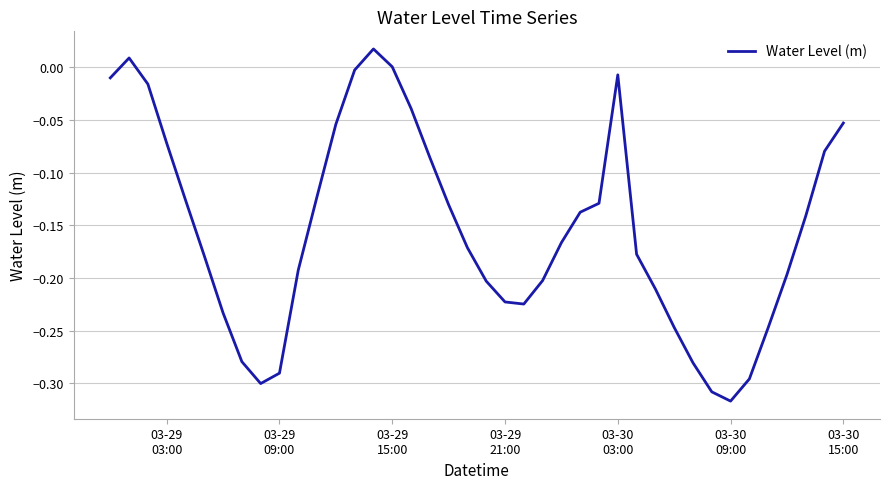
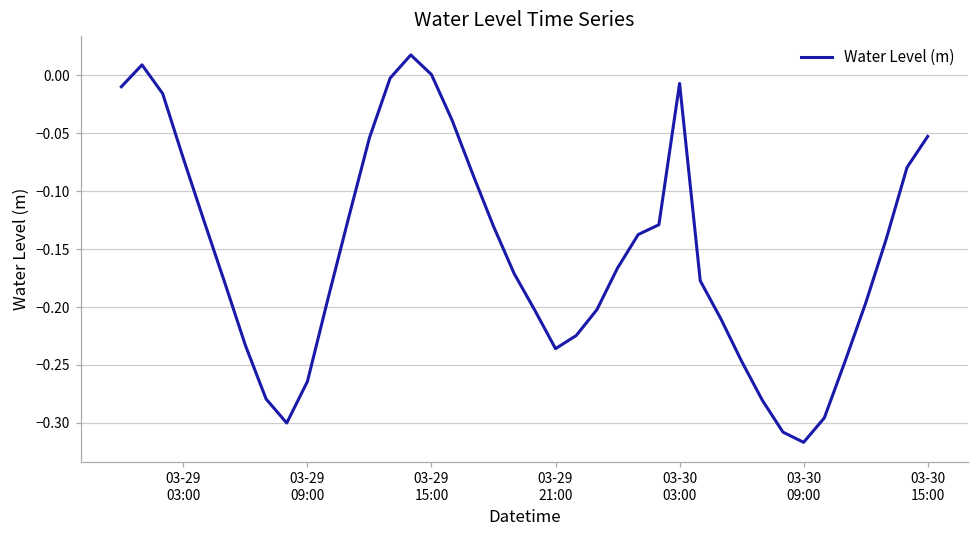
  {
    "03-29 03:00": -0.072,
-   "03-29 09:00": -0.290,
+   "03-29 09:00": -0.264,
    "03-29 15:00": 0.001,
-   "03-29 21:00": -0.223,
+   "03-29 21:00": -0.236,
    "03-30 03:00": -0.007,
    "03-30 09:00": -0.317,
    "03-30 15:00": -0.053
  }
